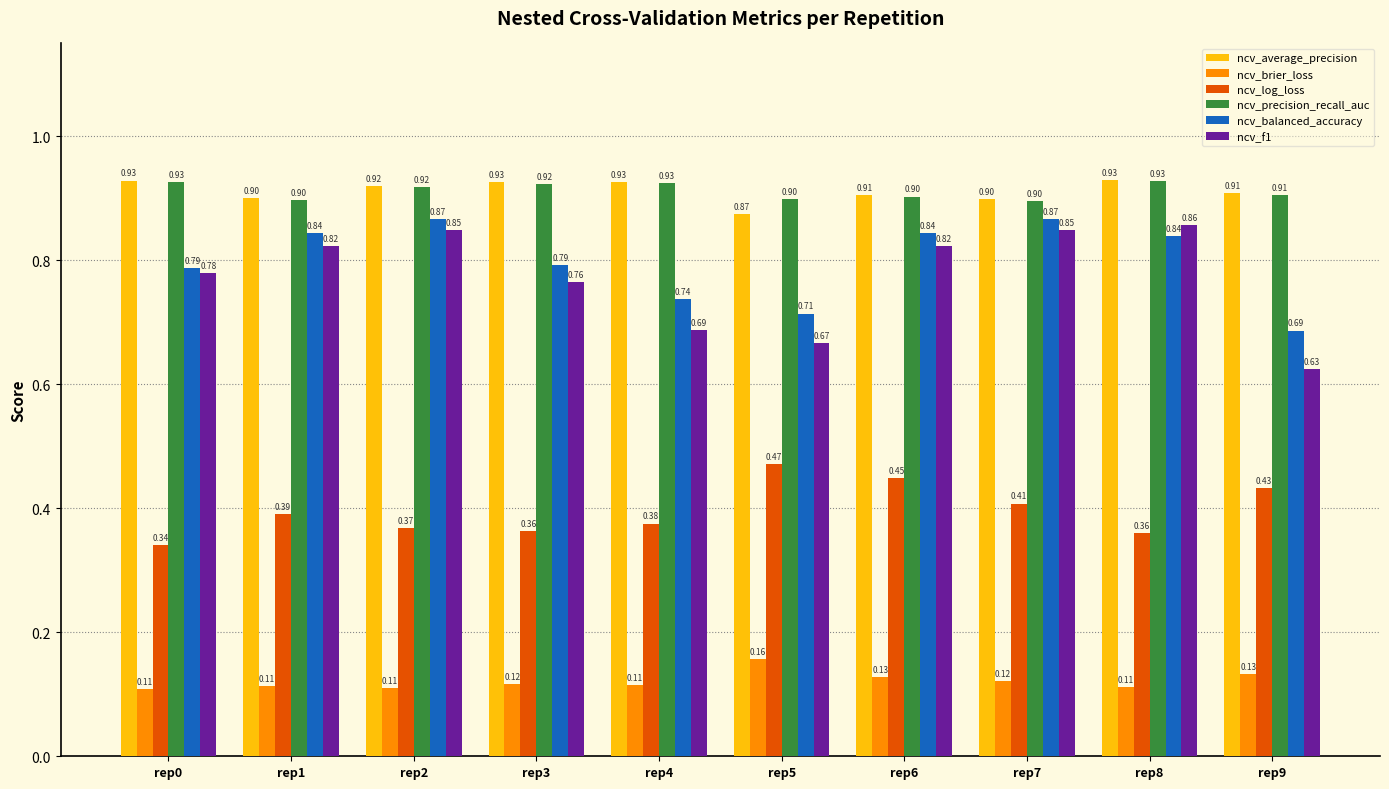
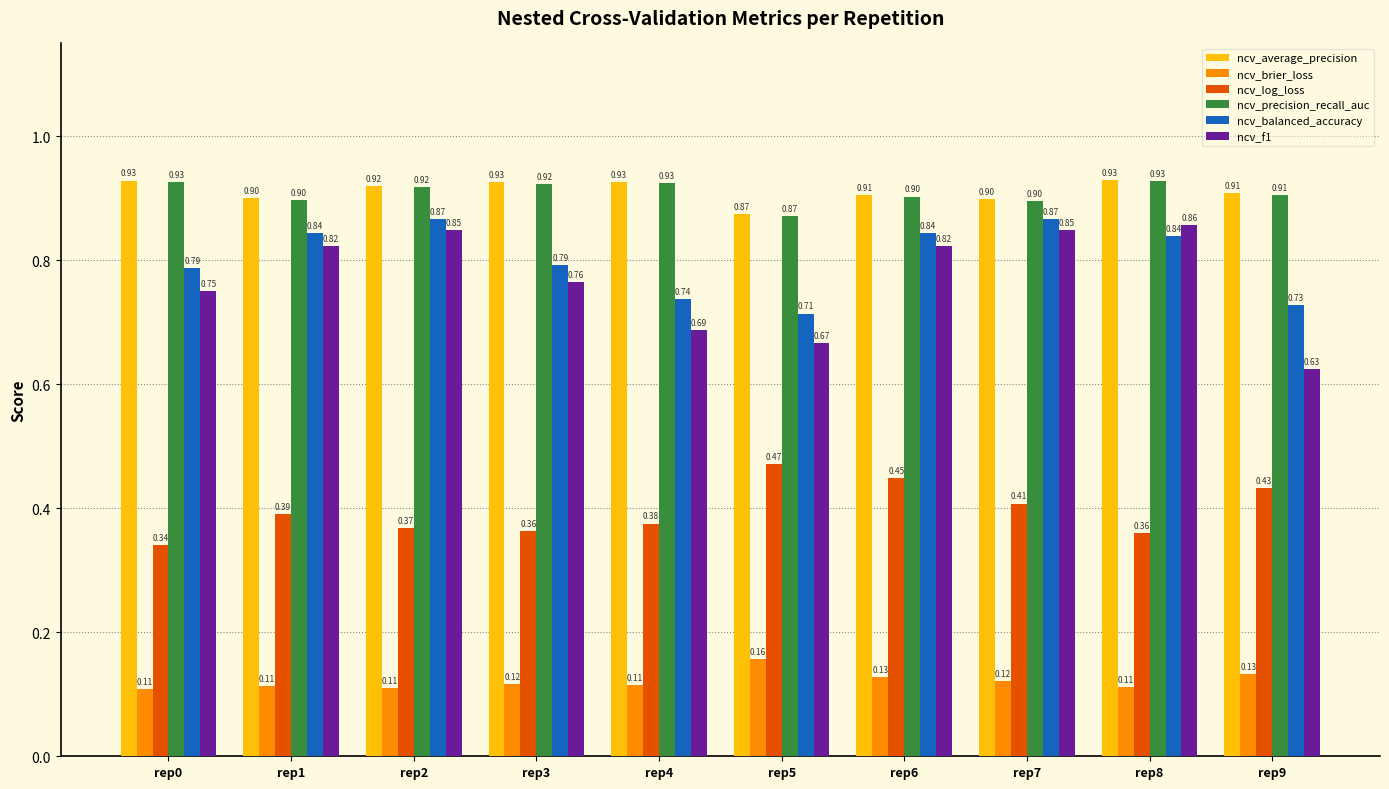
  {
    "ncv_log_loss": {
      "rep0": 0.34,
      "rep1": 0.39,
      "rep2": 0.37,
      "rep3": 0.36,
      "rep4": 0.38,
      "rep5": 0.47,
      "rep6": 0.45,
      "rep7": 0.41,
      "rep8": 0.36,
      "rep9": 0.43
    },
    "ncv_precision_recall_auc": {
      "rep0": 0.93,
      "rep1": 0.90,
      "rep2": 0.92,
      "rep3": 0.92,
      "rep4": 0.93,
-     "rep5": 0.90,
+     "rep5": 0.87,
      "rep6": 0.90,
      "rep7": 0.90,
      "rep8": 0.93,
      "rep9": 0.91
    },
    "ncv_balanced_accuracy": {
      "rep0": 0.79,
      "rep1": 0.84,
      "rep2": 0.87,
      "rep3": 0.79,
      "rep4": 0.74,
      "rep5": 0.71,
      "rep6": 0.84,
      "rep7": 0.87,
      "rep8": 0.84,
-     "rep9": 0.69
+     "rep9": 0.73
    },
    "ncv_f1": {
-     "rep0": 0.78,
+     "rep0": 0.75,
      "rep1": 0.82,
      "rep2": 0.85,
      "rep3": 0.76,
      "rep4": 0.69,
      "rep5": 0.67,
      "rep6": 0.82,
      "rep7": 0.85,
      "rep8": 0.86,
      "rep9": 0.63
    }
  }
